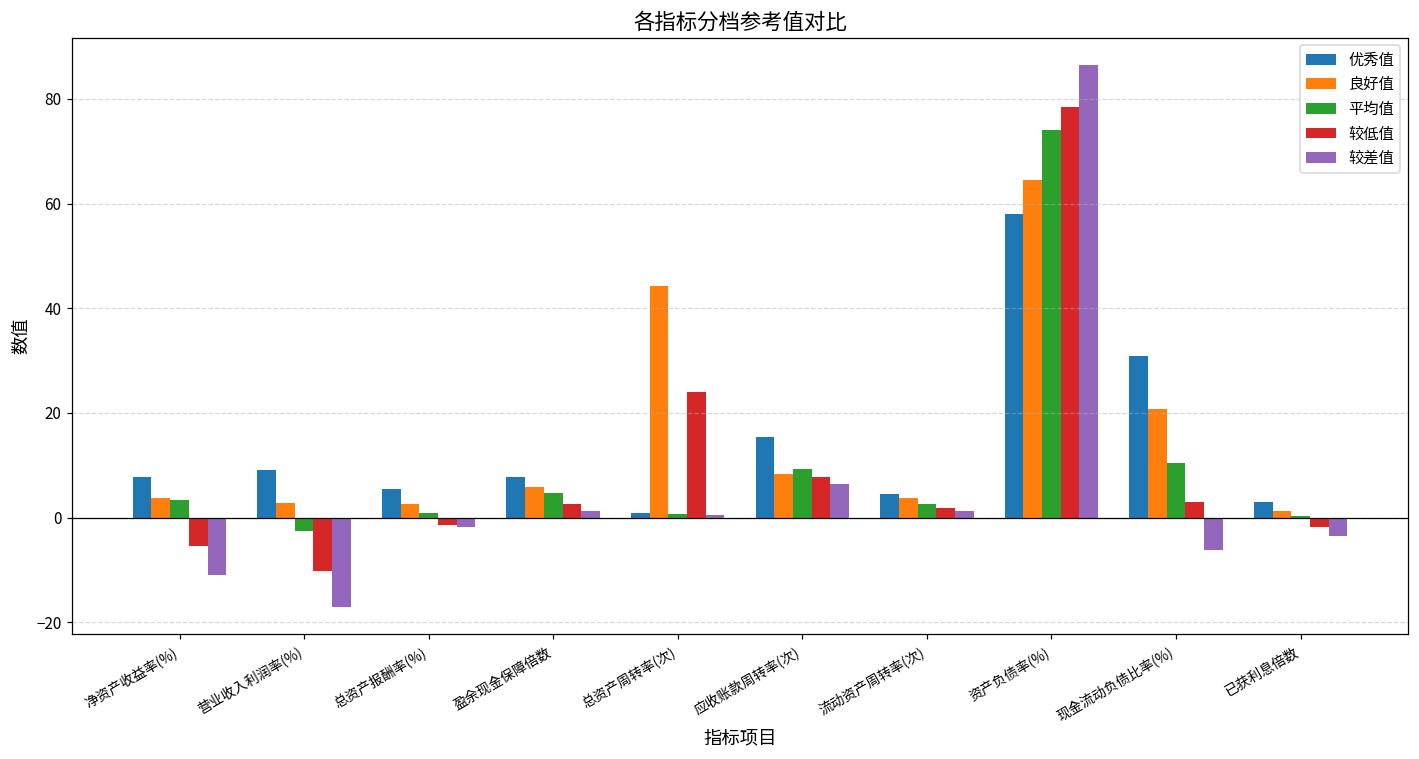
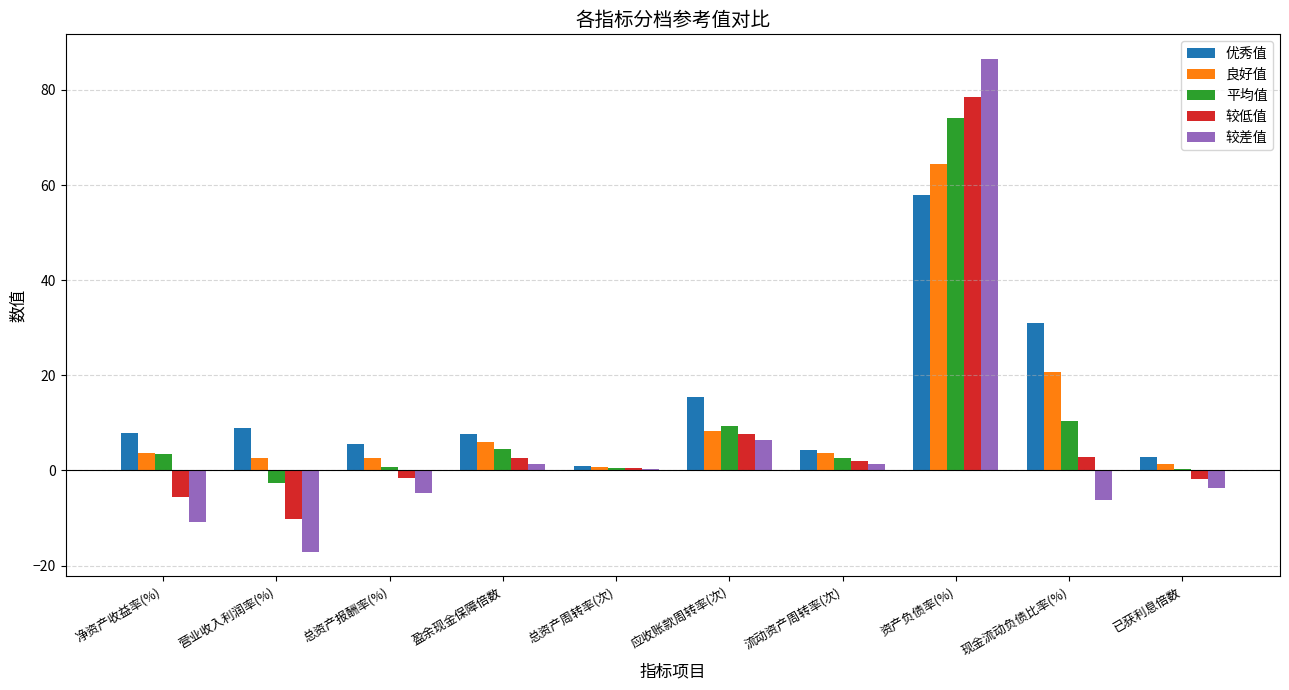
  {
    "优秀值": {
      "净资产收益率(%)": 8,
      "营业收入利润率(%)": 9,
      "总资产报酬率(%)": 6,
      "盈余现金保障倍数": 8,
      "总资产周转率(次)": 1,
      "应收账款周转率(次)": 15,
      "流动资产周转率(次)": 4,
      "资产负债率(%)": 58,
      "现金流动负债比率(%)": 31,
      "已获利息倍数": 3
    },
    "良好值": {
      "净资产收益率(%)": 4,
      "营业收入利润率(%)": 3,
      "总资产报酬率(%)": 3,
      "盈余现金保障倍数": 6,
-     "总资产周转率(次)": 44,
+     "总资产周转率(次)": 1,
      "应收账款周转率(次)": 8,
      "流动资产周转率(次)": 4,
      "资产负债率(%)": 65,
      "现金流动负债比率(%)": 21,
      "已获利息倍数": 1
    },
    "平均值": {
      "净资产收益率(%)": 3,
      "营业收入利润率(%)": -3,
      "总资产报酬率(%)": 1,
      "盈余现金保障倍数": 5,
      "总资产周转率(次)": 1,
      "应收账款周转率(次)": 9,
      "流动资产周转率(次)": 3,
      "资产负债率(%)": 74,
      "现金流动负债比率(%)": 11
    },
    "较低值": {
      "净资产收益率(%)": -6,
      "营业收入利润率(%)": -10,
      "总资产报酬率(%)": -2,
      "盈余现金保障倍数": 3,
-     "总资产周转率(次)": 24,
+     "总资产周转率(次)": 1,
      "应收账款周转率(次)": 8,
      "流动资产周转率(次)": 2,
      "资产负债率(%)": 79,
      "现金流动负债比率(%)": 3,
      "已获利息倍数": -2
    },
    "较差值": {
      "净资产收益率(%)": -11,
      "营业收入利润率(%)": -17,
-     "总资产报酬率(%)": -2,
+     "总资产报酬率(%)": -5,
      "盈余现金保障倍数": 1,
      "应收账款周转率(次)": 7,
      "流动资产周转率(次)": 1,
      "资产负债率(%)": 87,
      "现金流动负债比率(%)": -6,
      "已获利息倍数": -4
    }
  }
